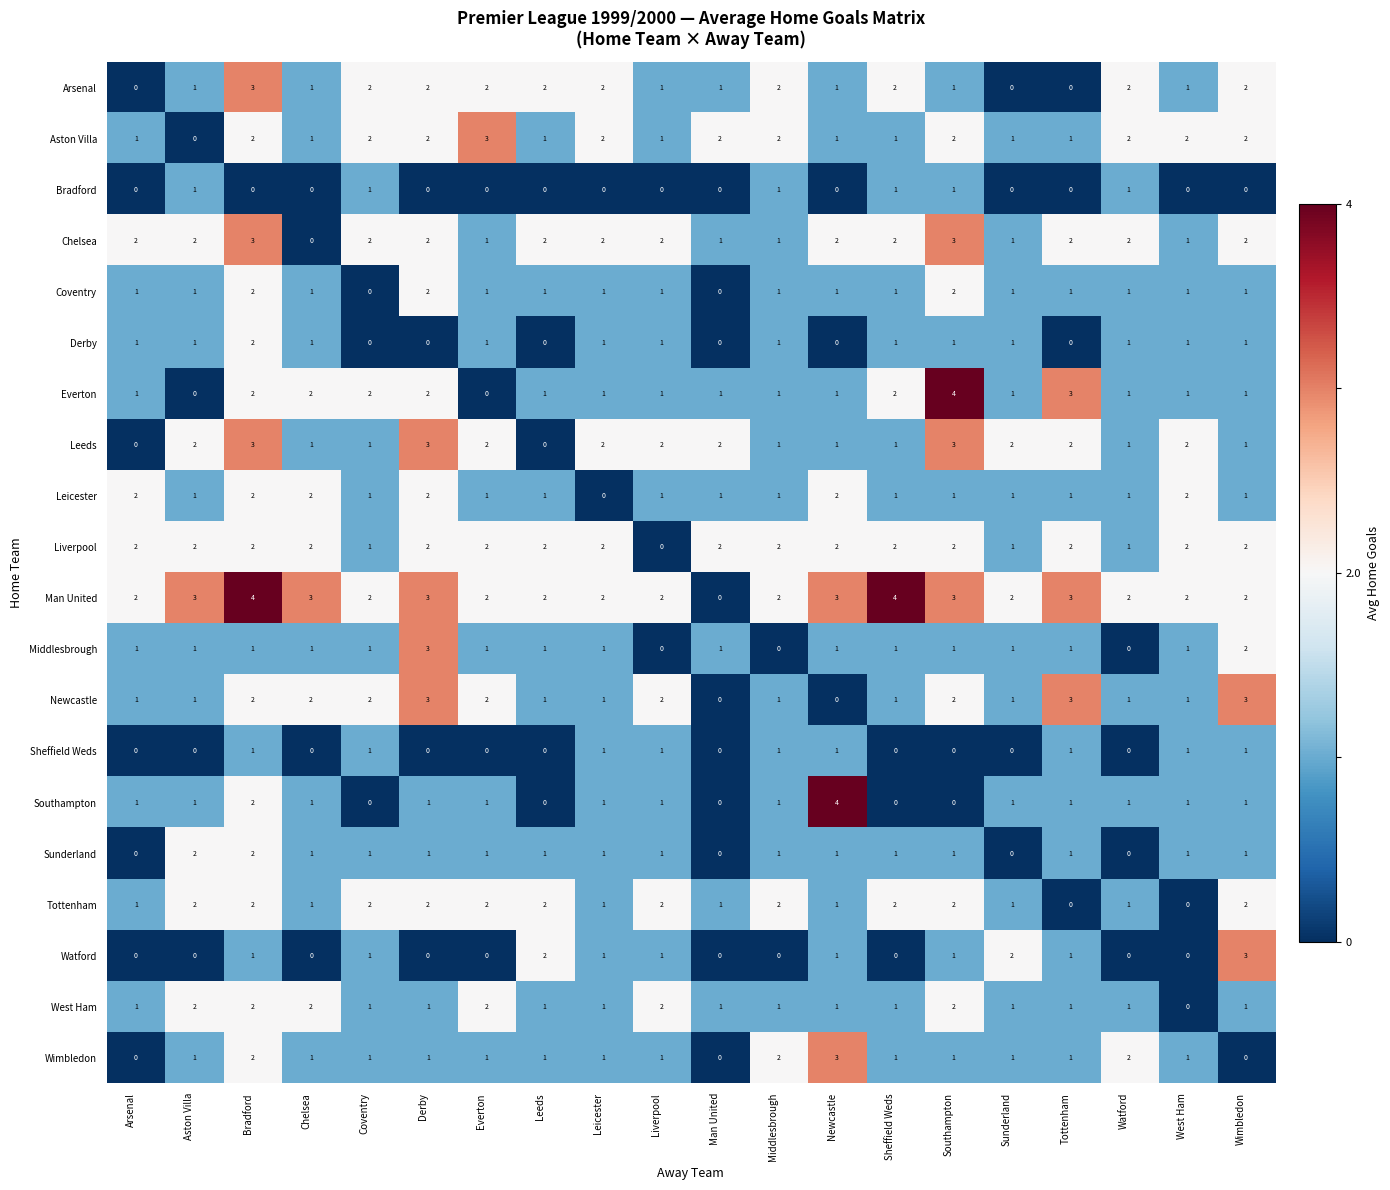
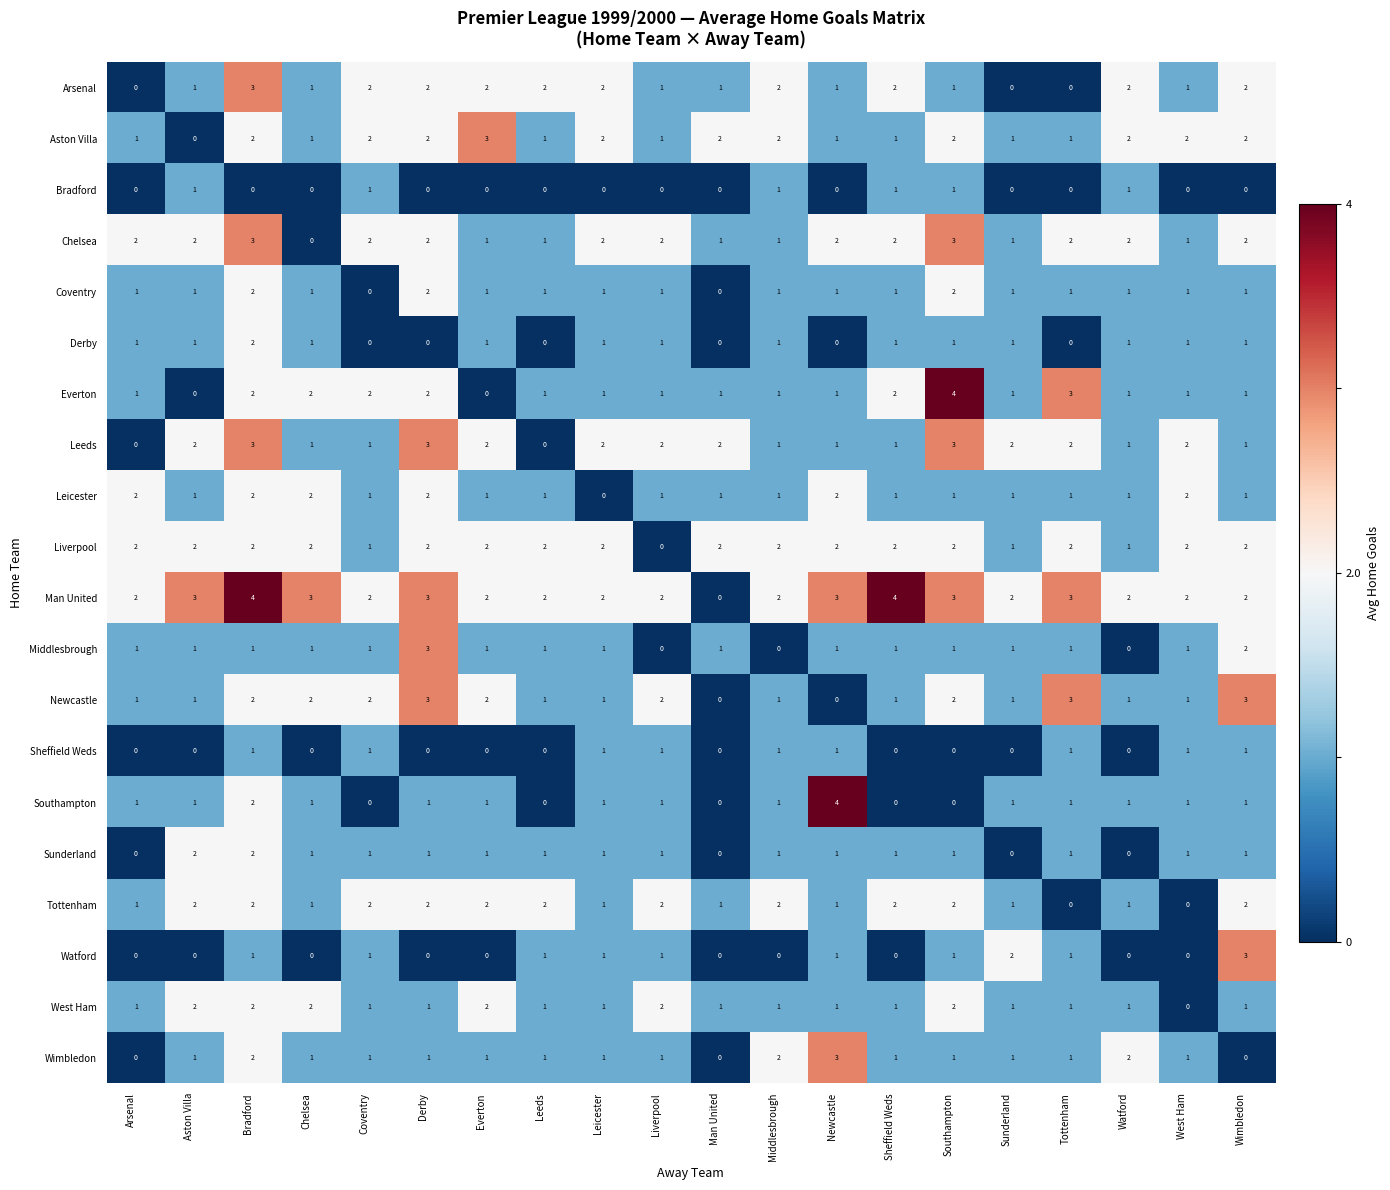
  {
    "Chelsea": {
      "Arsenal": 2,
      "Aston Villa": 2,
      "Bradford": 3,
      "Chelsea": 0,
      "Coventry": 2,
      "Derby": 2,
      "Everton": 1,
-     "Leeds": 2,
+     "Leeds": 1,
      "Leicester": 2,
      "Liverpool": 2,
      "Man United": 1,
      "Middlesbrough": 1,
      "Newcastle": 2,
      "Sheffield Weds": 2,
      "Southampton": 3,
      "Sunderland": 1,
      "Tottenham": 2,
      "Watford": 2,
      "West Ham": 1,
      "Wimbledon": 2
    },
    "Watford": {
      "Arsenal": 0,
      "Aston Villa": 0,
      "Bradford": 1,
      "Chelsea": 0,
      "Coventry": 1,
      "Derby": 0,
      "Everton": 0,
-     "Leeds": 2,
+     "Leeds": 1,
      "Leicester": 1,
      "Liverpool": 1,
      "Man United": 0,
      "Middlesbrough": 0,
      "Newcastle": 1,
      "Sheffield Weds": 0,
      "Southampton": 1,
      "Sunderland": 2,
      "Tottenham": 1,
      "Watford": 0,
      "West Ham": 0,
      "Wimbledon": 3
    }
  }
